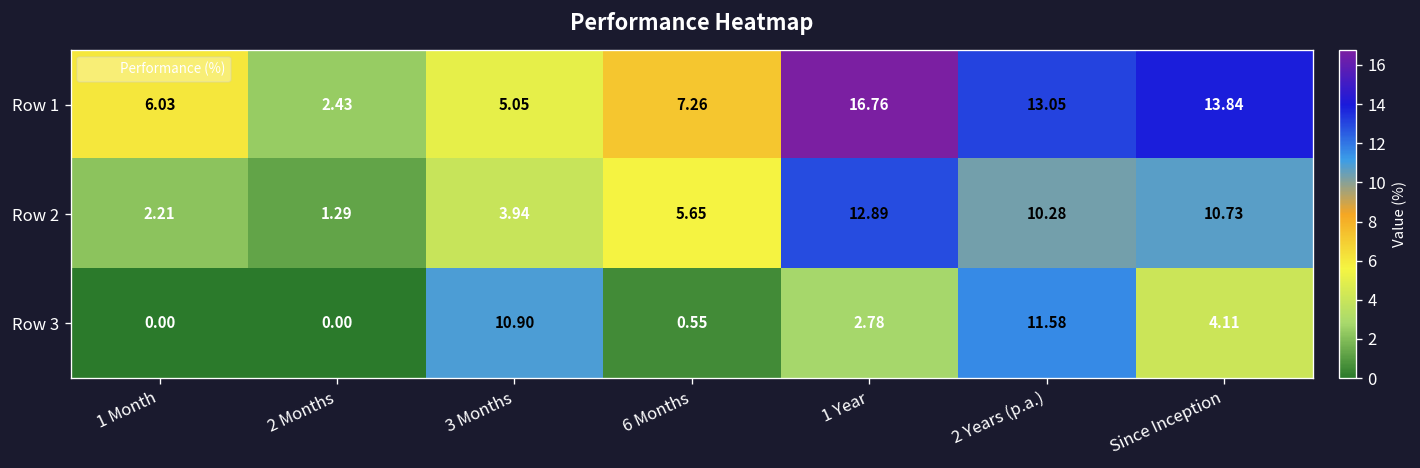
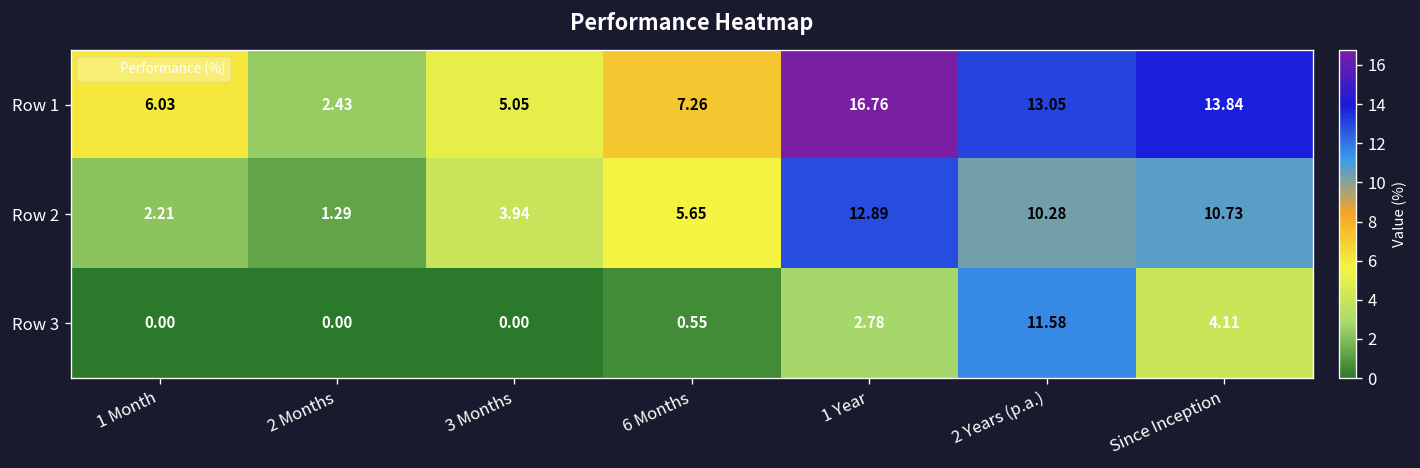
  {
    "Row 1": {
      "1 Month": 6.03,
      "2 Months": 2.43,
      "3 Months": 5.05,
      "6 Months": 7.26,
      "1 Year": 16.76,
      "2 Years (p.a.)": 13.05,
      "Since Inception": 13.84
    },
    "Row 2": {
      "1 Month": 2.21,
      "2 Months": 1.29,
      "3 Months": 3.94,
      "6 Months": 5.65,
      "1 Year": 12.89,
      "2 Years (p.a.)": 10.28,
      "Since Inception": 10.73
    },
    "Row 3": {
      "1 Month": 0.00,
      "2 Months": 0.00,
-     "3 Months": 10.90,
+     "3 Months": 0.00,
      "6 Months": 0.55,
      "1 Year": 2.78,
      "2 Years (p.a.)": 11.58,
      "Since Inception": 4.11
    }
  }
